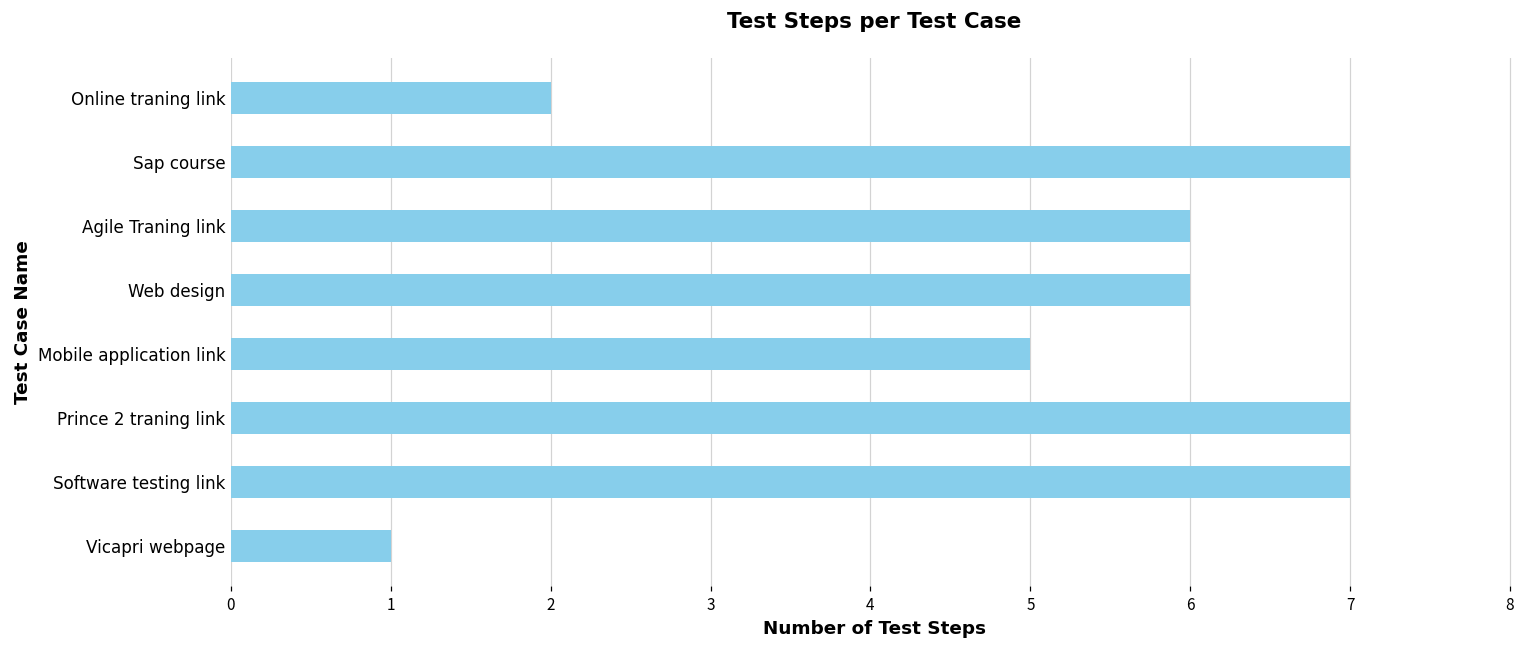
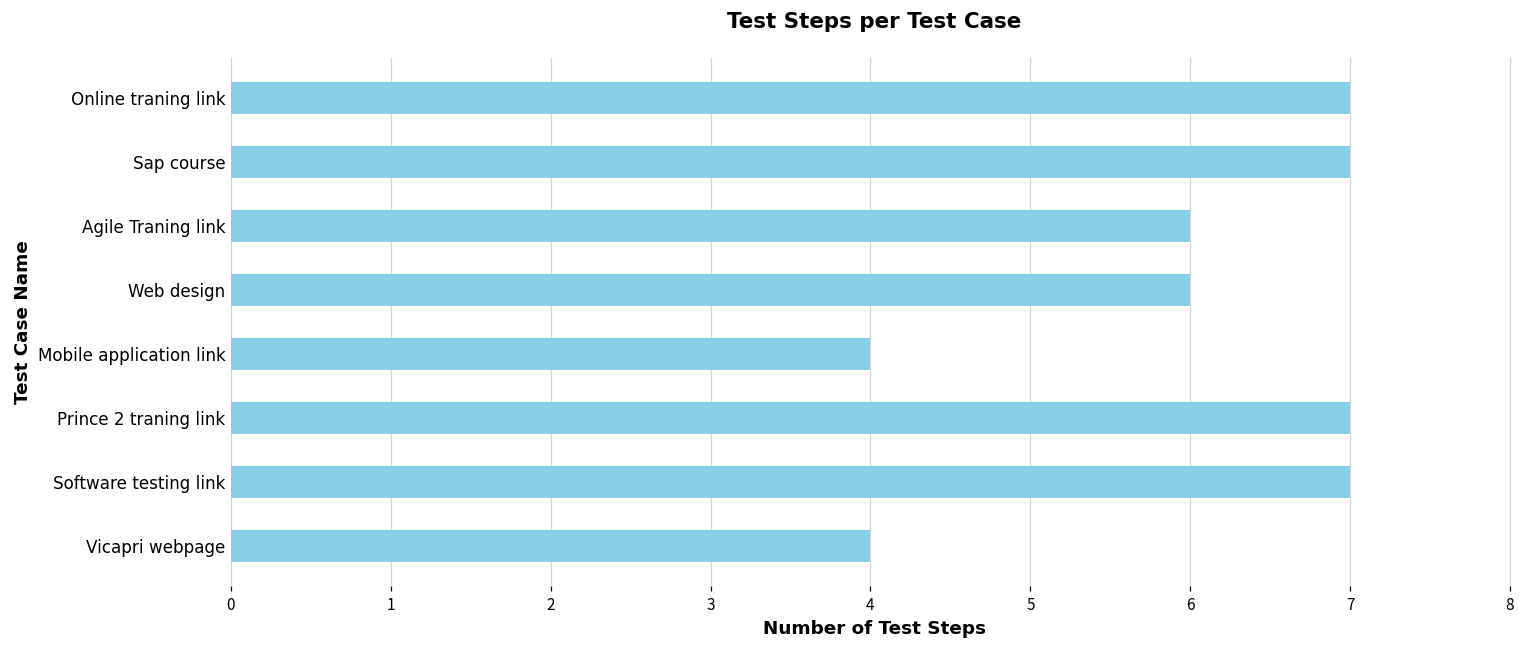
  {
-   "Online traning link": 2,
+   "Online traning link": 7,
    "Sap course": 7,
    "Agile Traning link": 6,
    "Web design": 6,
-   "Mobile application link": 5,
+   "Mobile application link": 4,
    "Prince 2 traning link": 7,
    "Software testing link": 7,
-   "Vicapri webpage": 1
+   "Vicapri webpage": 4
  }
